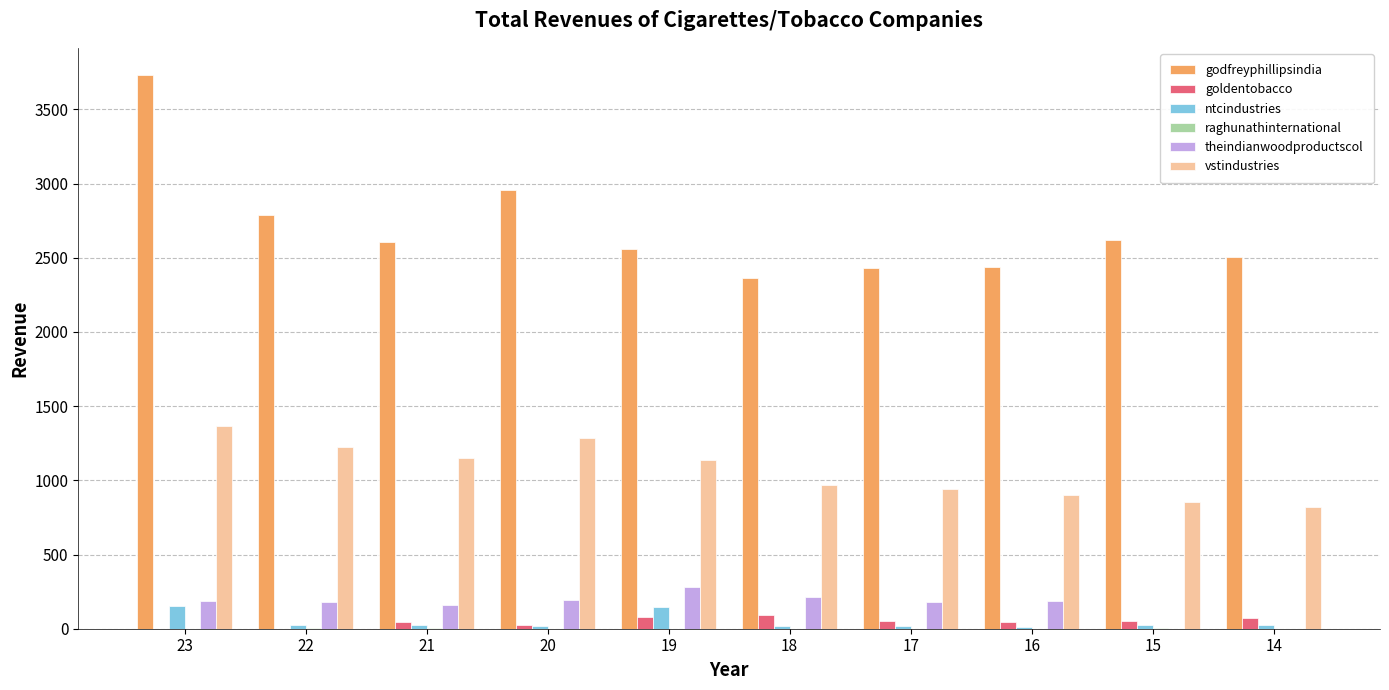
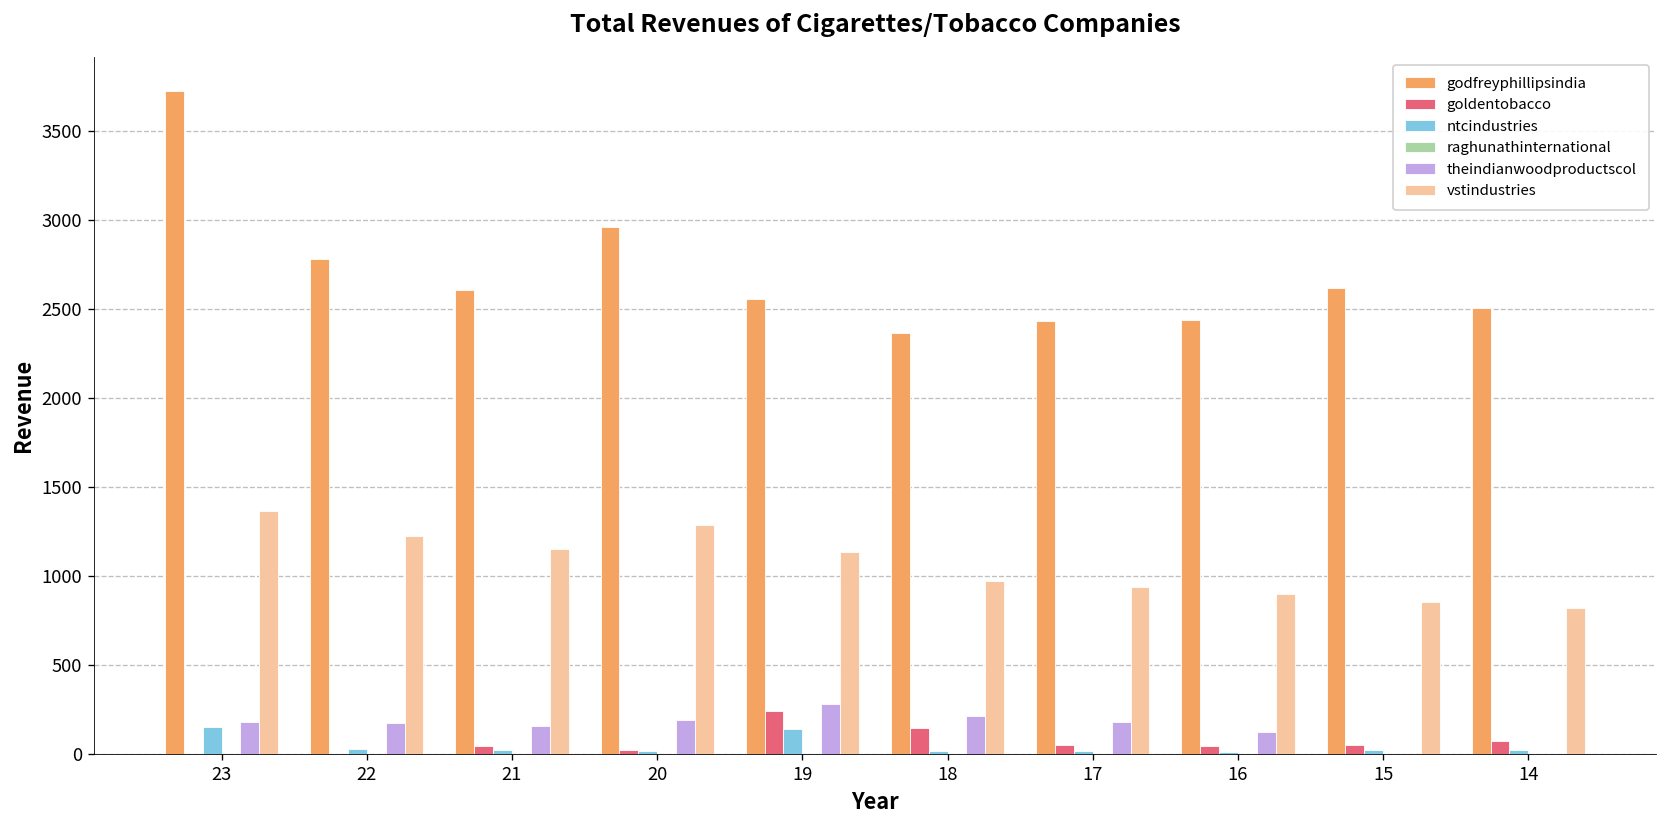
  {
    "godfreyphillipsindia": {
      "23": 3730,
      "22": 2780,
      "21": 2610,
      "20": 2960,
      "19": 2560,
      "18": 2370,
      "17": 2430,
      "16": 2440,
      "15": 2620,
      "14": 2510
    },
    "goldentobacco": {
      "23": 0,
      "22": 0,
      "21": 50,
      "20": 30,
-     "19": 80,
-     "18": 90,
+     "19": 240,
+     "18": 150,
      "17": 50,
      "16": 50,
      "15": 50,
      "14": 70
    },
    "ntcindustries": {
      "23": 150,
      "22": 30,
      "21": 30,
      "20": 20,
      "19": 150,
      "18": 20,
      "17": 20,
      "15": 20,
      "14": 20
    },
    "theindianwoodproductscol": {
      "23": 180,
      "22": 180,
      "21": 160,
      "20": 190,
      "19": 280,
      "18": 220,
      "17": 180,
-     "16": 190,
+     "16": 130,
      "15": 0,
      "14": 0
    },
    "vstindustries": {
      "23": 1370,
      "22": 1220,
      "21": 1150,
      "20": 1290,
      "19": 1140,
      "18": 970,
      "17": 940,
      "16": 900,
      "15": 850,
      "14": 820
    }
  }
